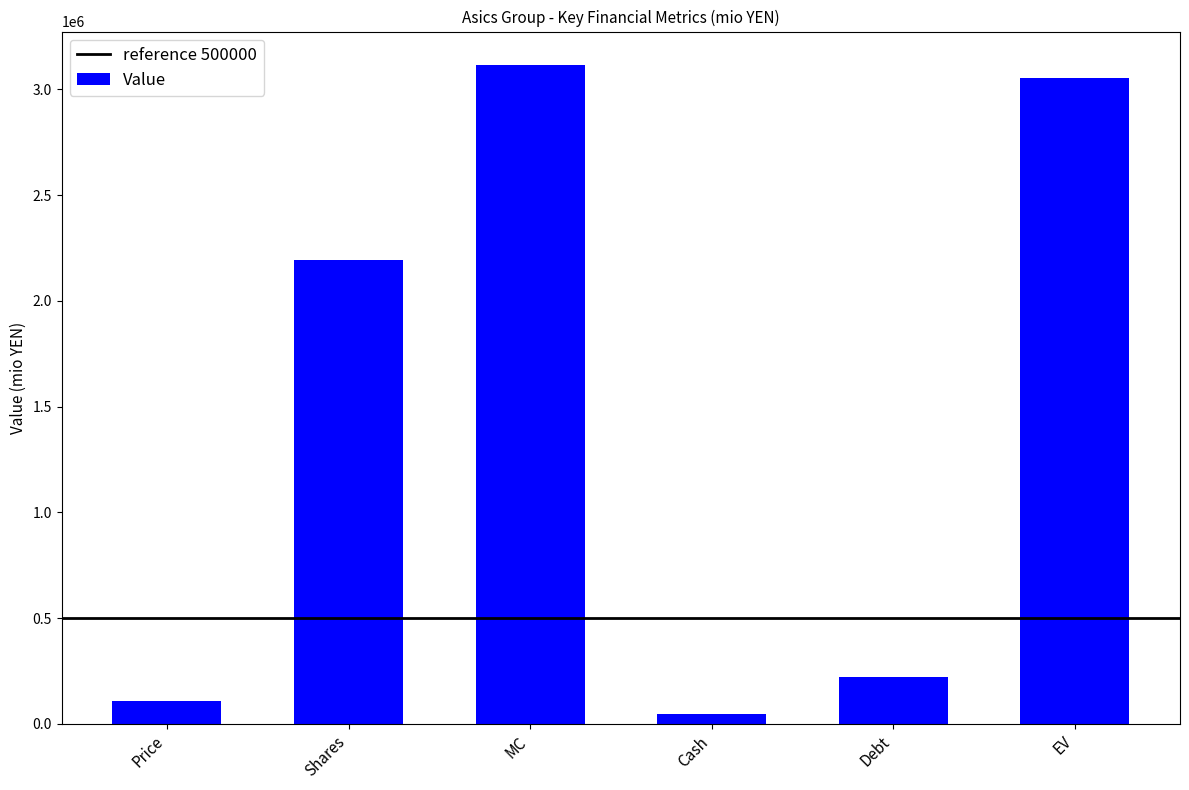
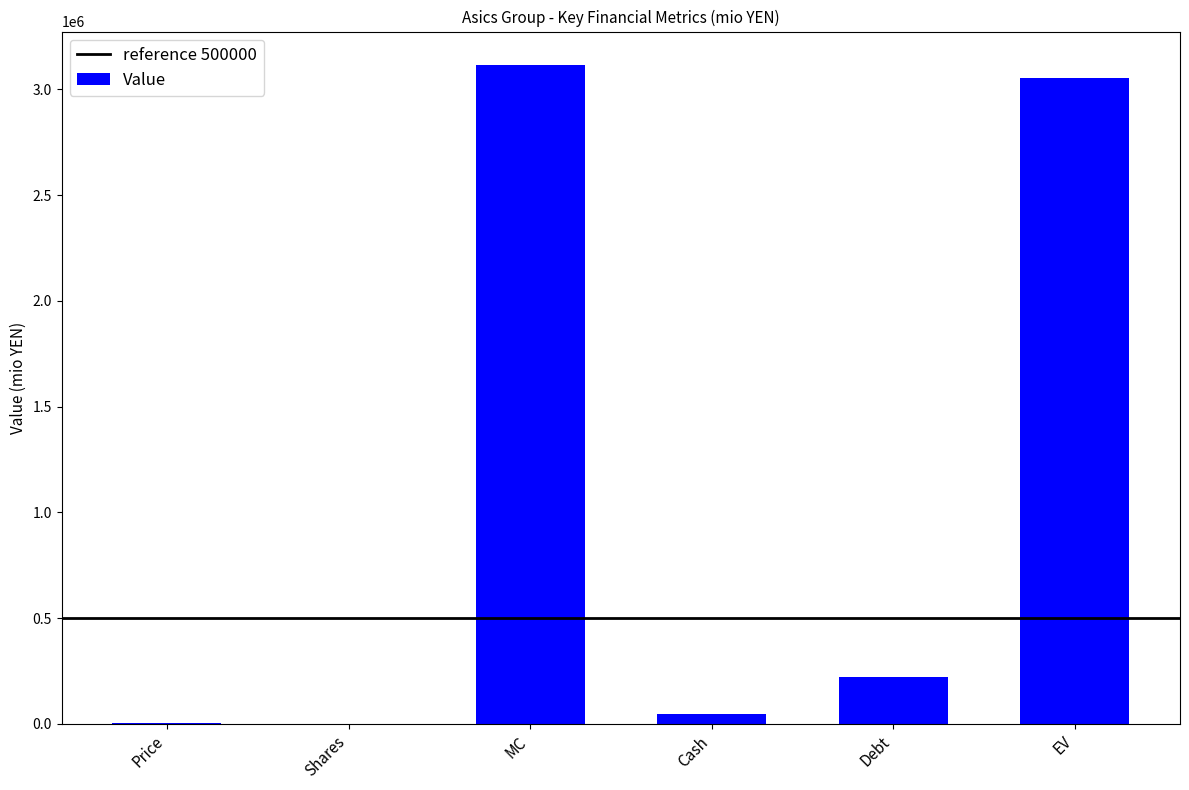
  {
-   "Price": 110000,
-   "Shares": 2200000,
+   "Price": 0,
+   "Shares": 0,
    "MC": 3120000,
    "Cash": 50000,
    "Debt": 220000,
    "EV": 3050000
  }
